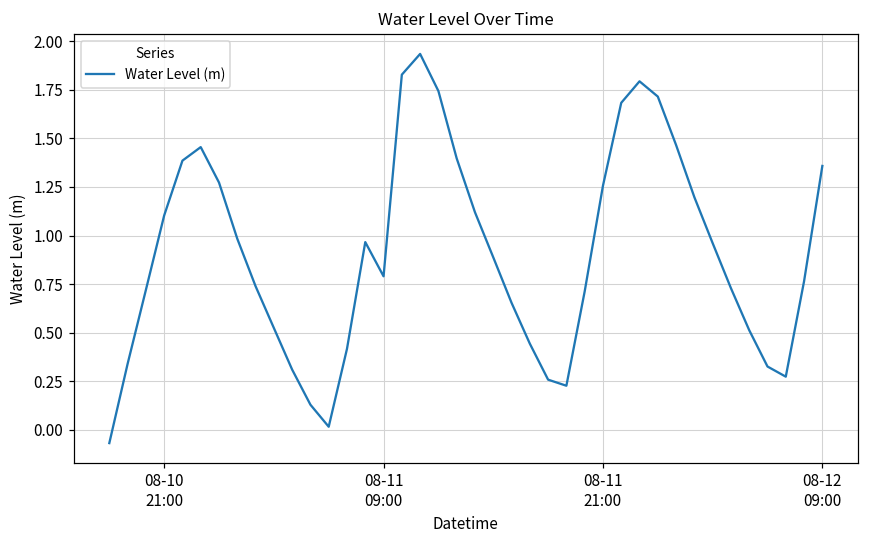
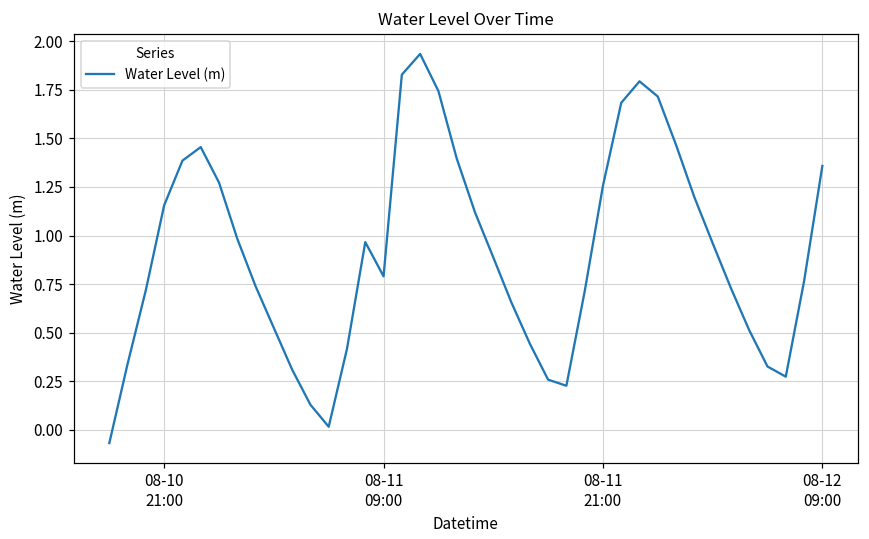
  {
-   "08-10 21:00": 1.10,
+   "08-10 21:00": 1.16,
    "08-11 09:00": 0.79,
    "08-11 21:00": 1.26,
    "08-12 09:00": 1.36
  }
